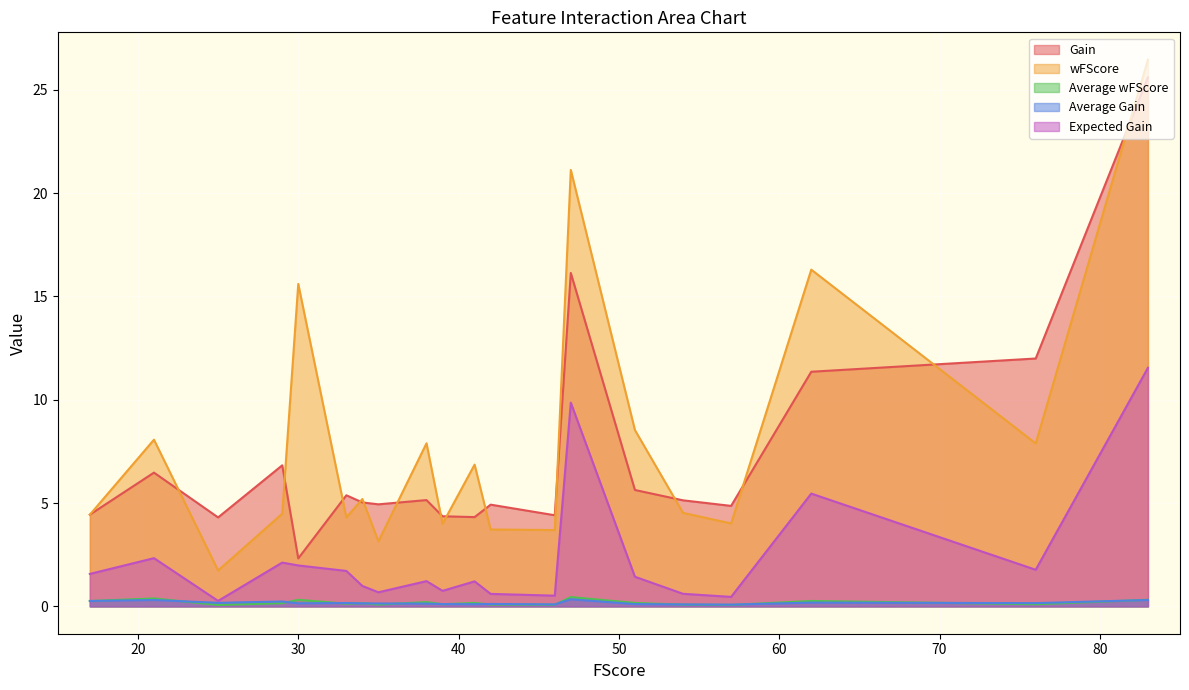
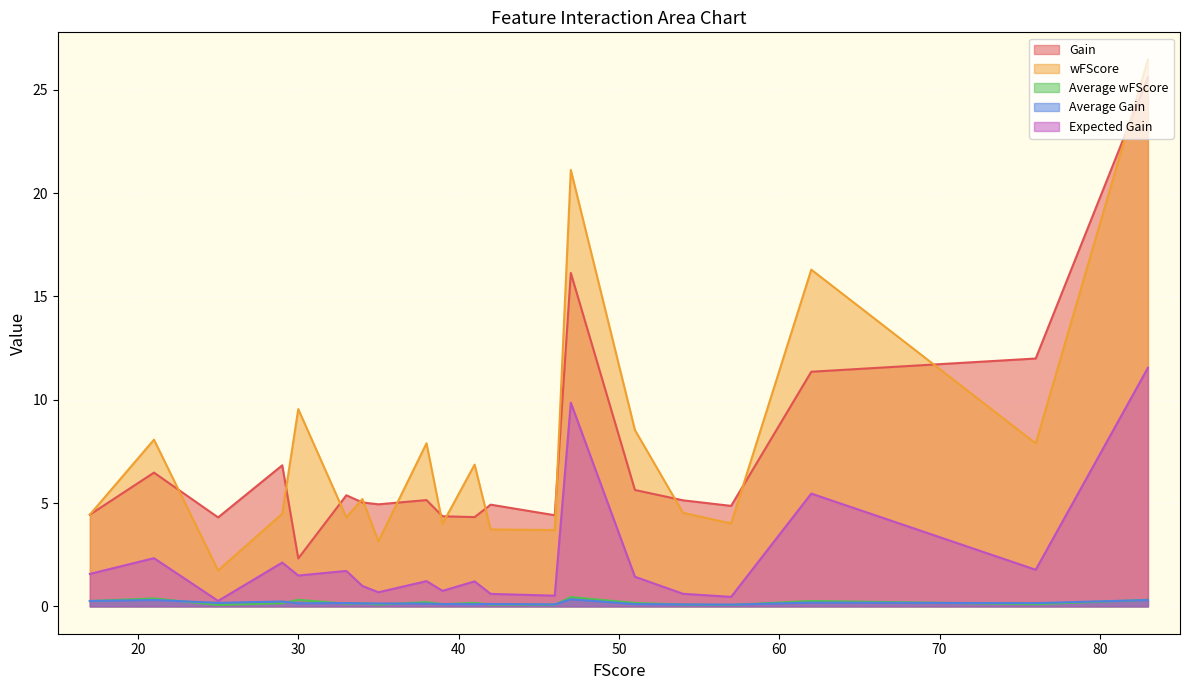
  {
    "Gain": {
      "30": 2.3
    },
    "wFScore": {
-     "30": 15.6
+     "30": 9.5
    },
    "Average wFScore": {
      "30": 0.3
    },
    "Average Gain": {
      "30": 0.1
    },
    "Expected Gain": {
-     "30": 2.0
+     "30": 1.5
    }
  }
